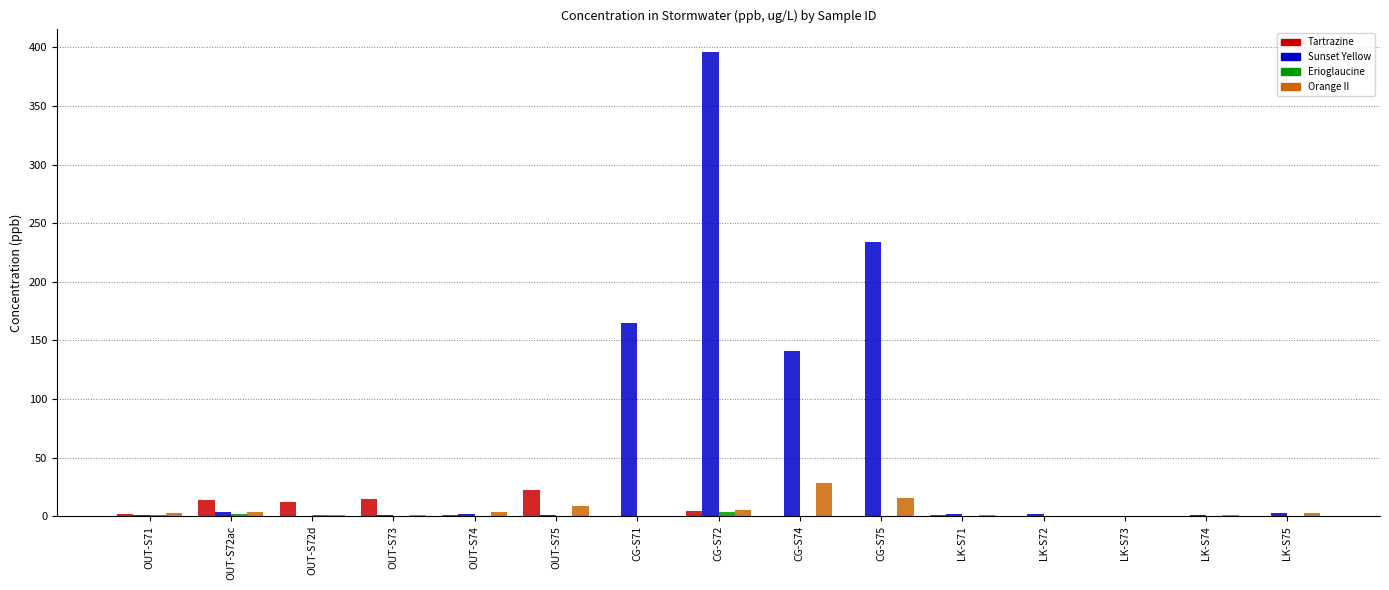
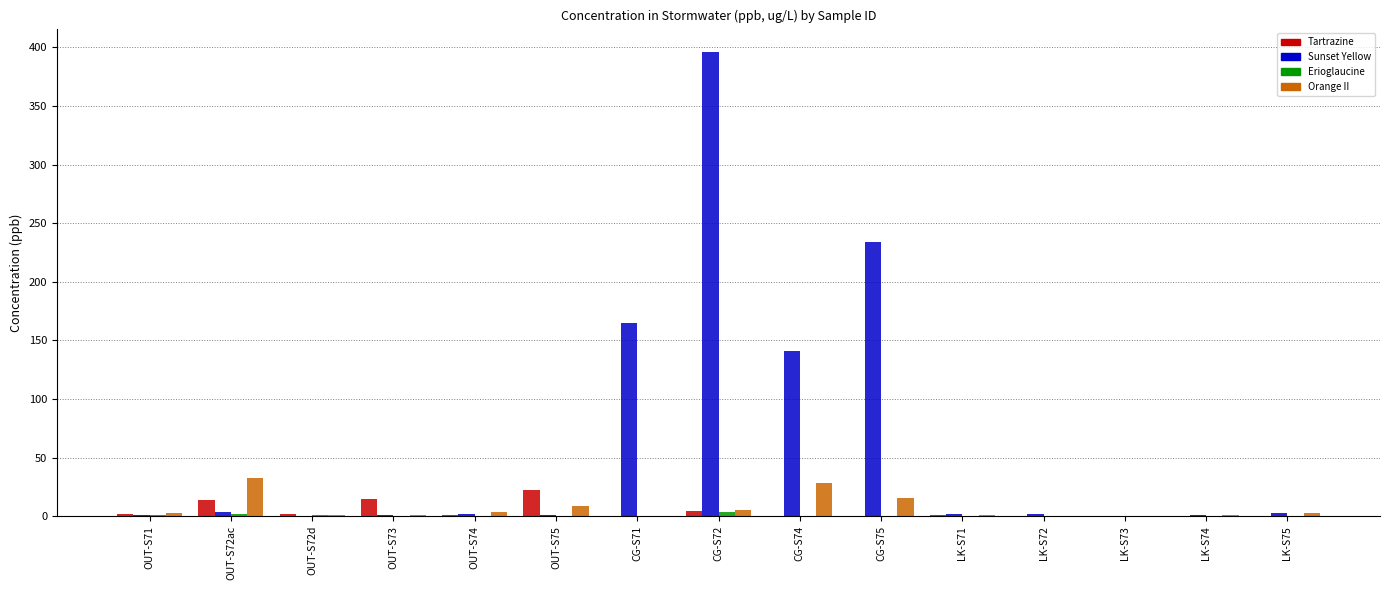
  {
    "Tartrazine": {
      "OUT-S71": 2,
      "OUT-S72ac": 14,
-     "OUT-S72d": 12,
+     "OUT-S72d": 2,
      "OUT-S73": 15,
      "OUT-S75": 23,
      "CG-S72": 4
    },
    "Sunset Yellow": {
      "OUT-S72ac": 3,
      "CG-S71": 165,
      "CG-S72": 396,
      "CG-S74": 141,
      "CG-S75": 234,
      "LK-S75": 3
    },
    "Erioglaucine": {
      "CG-S72": 3
    },
    "Orange II": {
      "OUT-S71": 3,
-     "OUT-S72ac": 3,
+     "OUT-S72ac": 32,
      "OUT-S74": 4,
      "OUT-S75": 9,
      "CG-S72": 5,
      "CG-S74": 28,
      "CG-S75": 15,
      "LK-S75": 3
    }
  }
